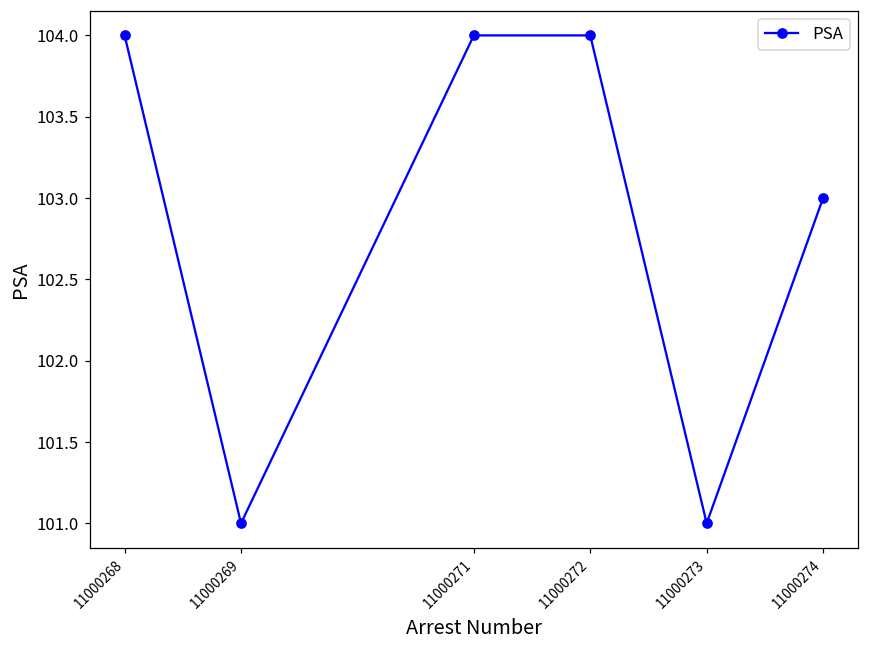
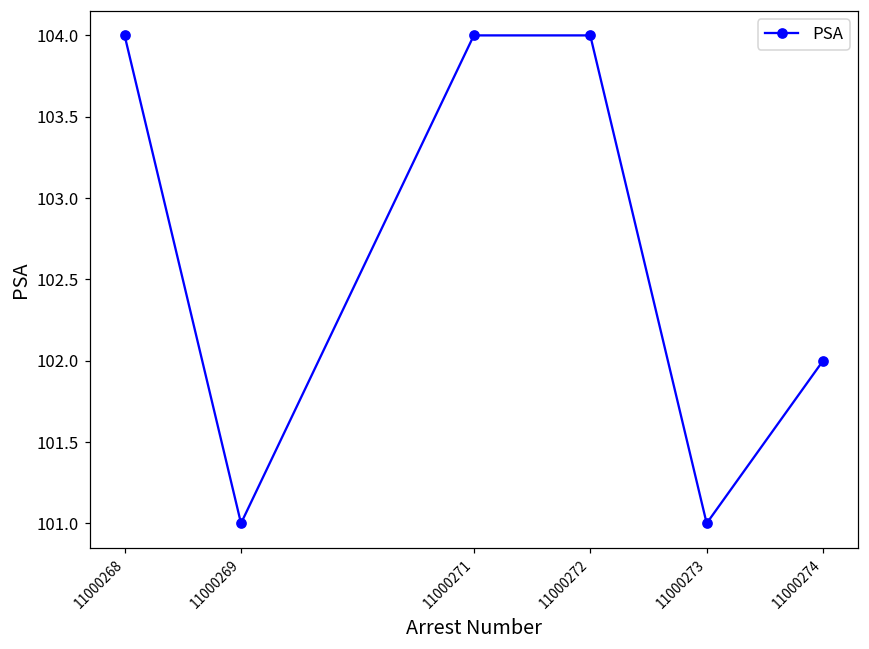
  {
    "11000268": 104,
    "11000269": 101,
    "11000271": 104,
    "11000272": 104,
    "11000273": 101,
-   "11000274": 103
+   "11000274": 102
  }
